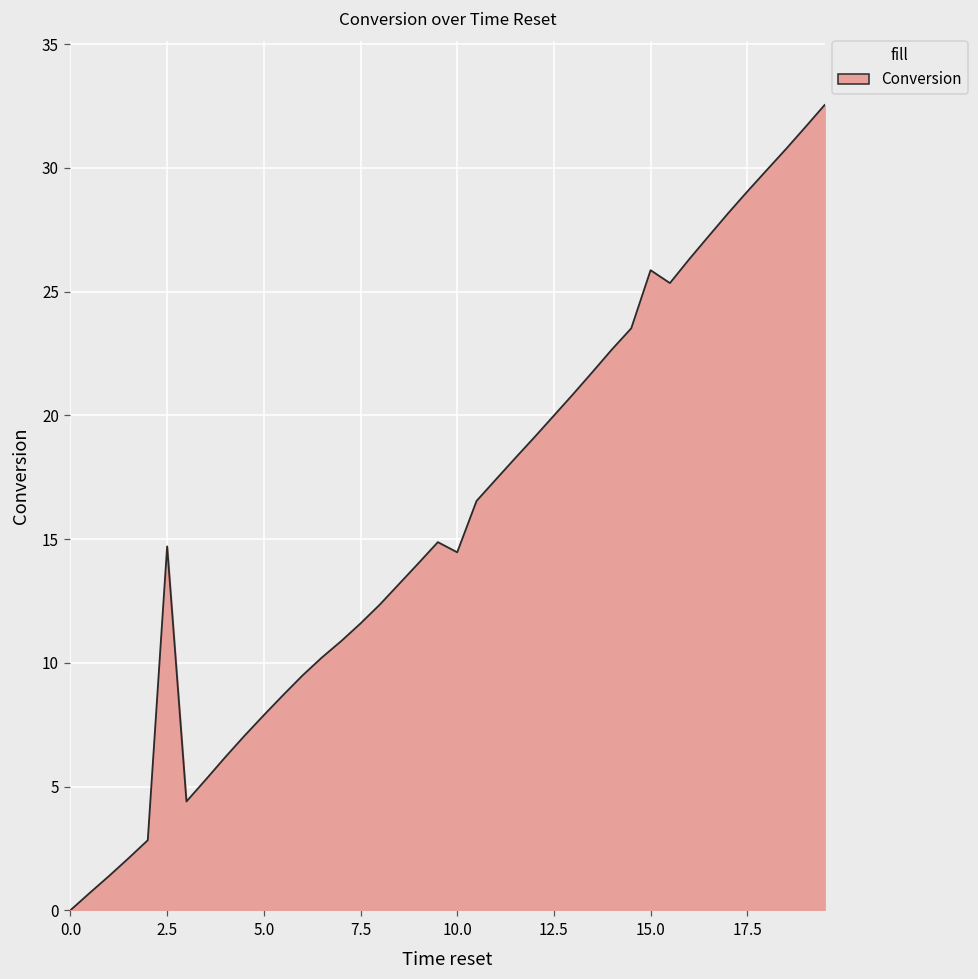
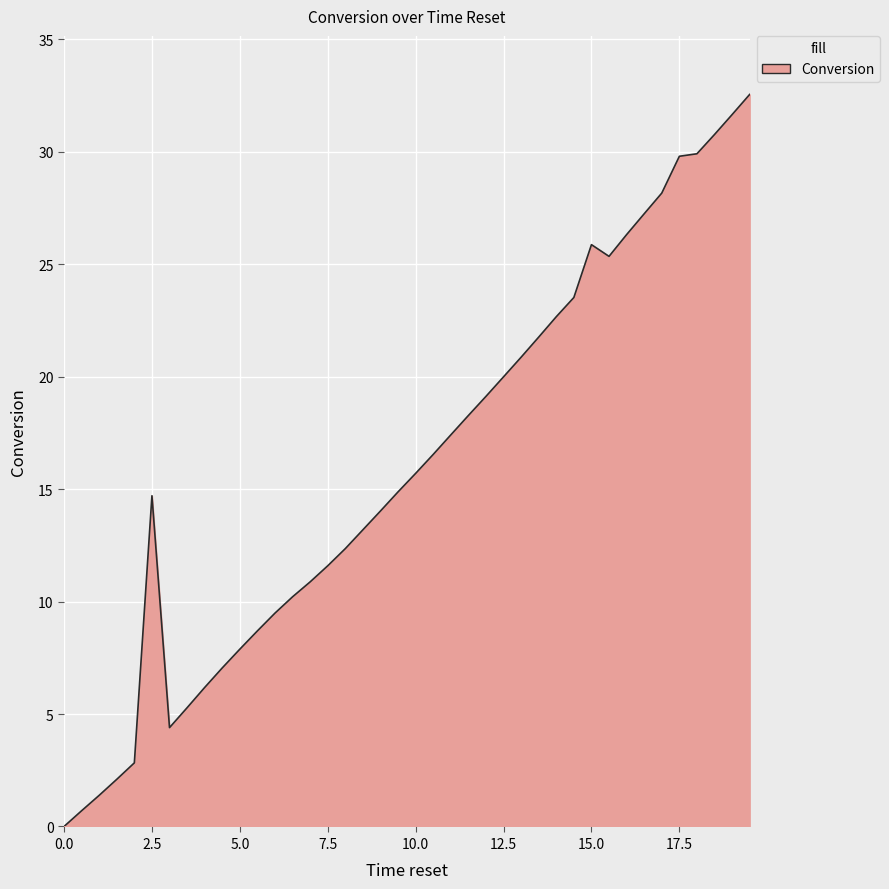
  {
    "0.0": 0.0,
    "2.5": 14.7,
    "5.0": 7.9,
    "7.5": 11.6,
-   "10.0": 14.5,
+   "10.0": 15.7,
    "12.5": 20.0,
    "15.0": 25.9,
-   "17.5": 29.0
+   "17.5": 29.8
  }
